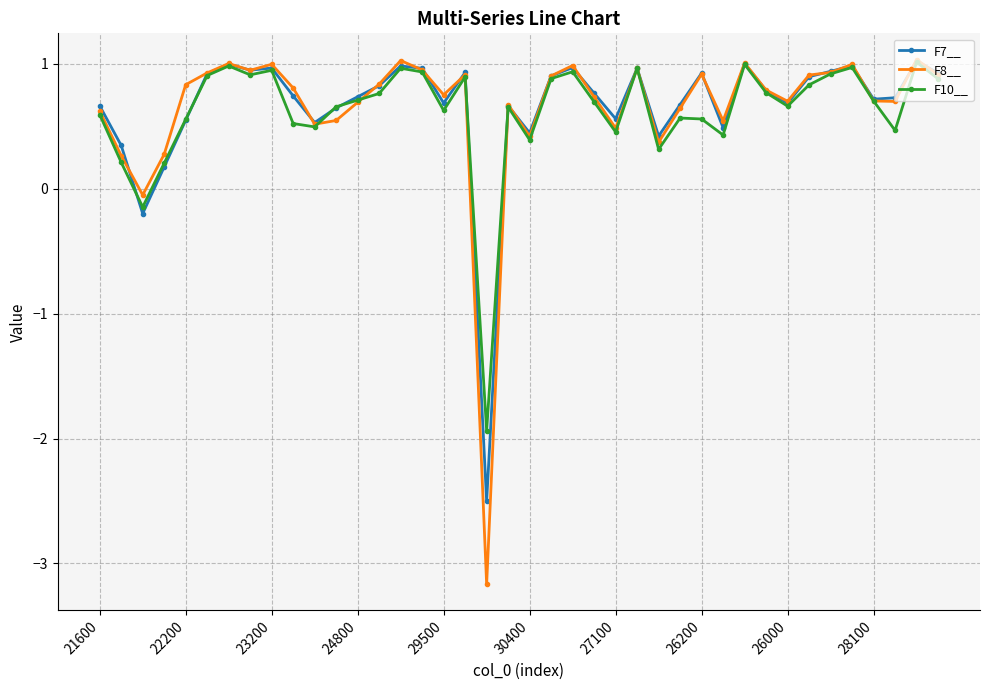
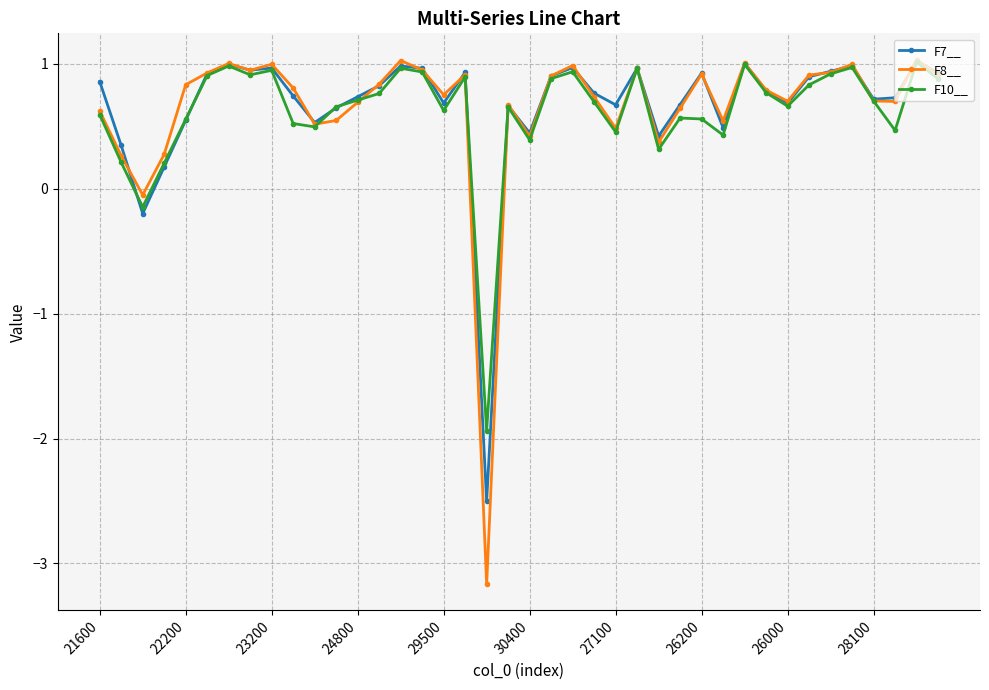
  {
    "F7__": {
-     "21600": 0.66,
+     "21600": 0.86,
      "24800": 0.74,
      "29500": 0.69,
      "30400": 0.45,
-     "27100": 0.56
+     "27100": 0.67
    },
    "F8__": {
      "21600": 0.62,
      "22200": 0.83,
      "23200": 1.00,
      "29500": 0.75,
      "30400": 0.42,
      "27100": 0.49
    },
    "F10__": {
      "21600": 0.59,
      "29500": 0.63,
      "30400": 0.39,
      "27100": 0.45,
      "26200": 0.56,
      "26000": 0.66
    }
  }
